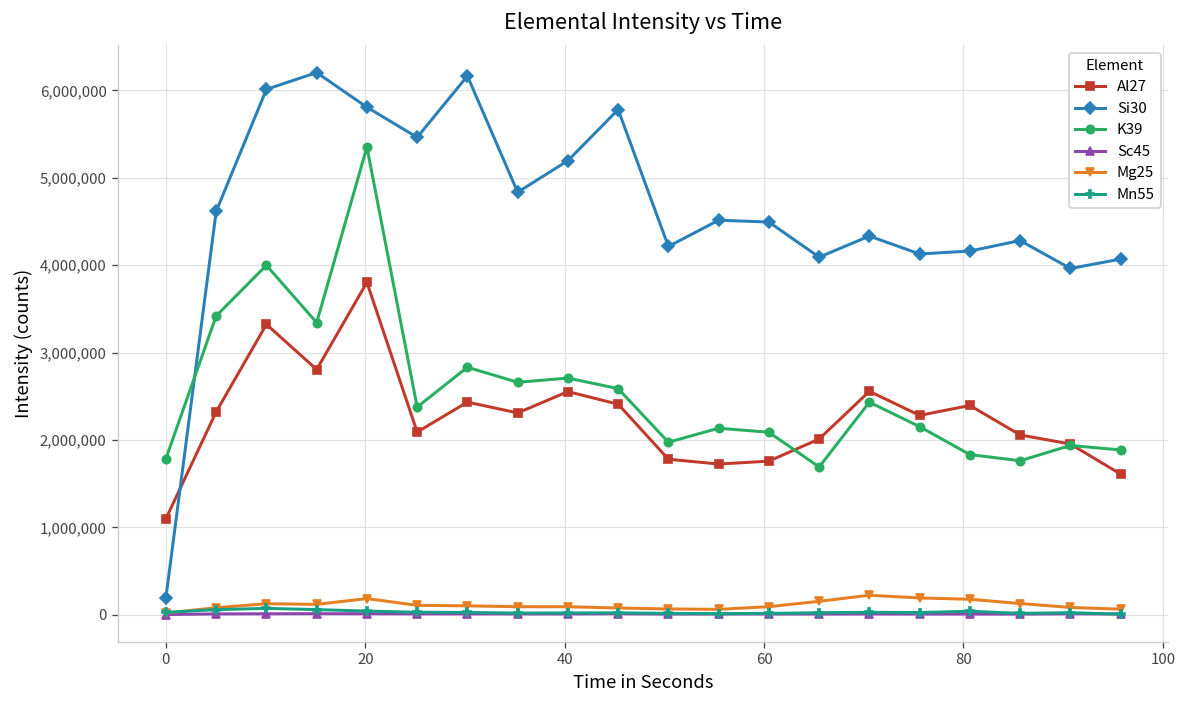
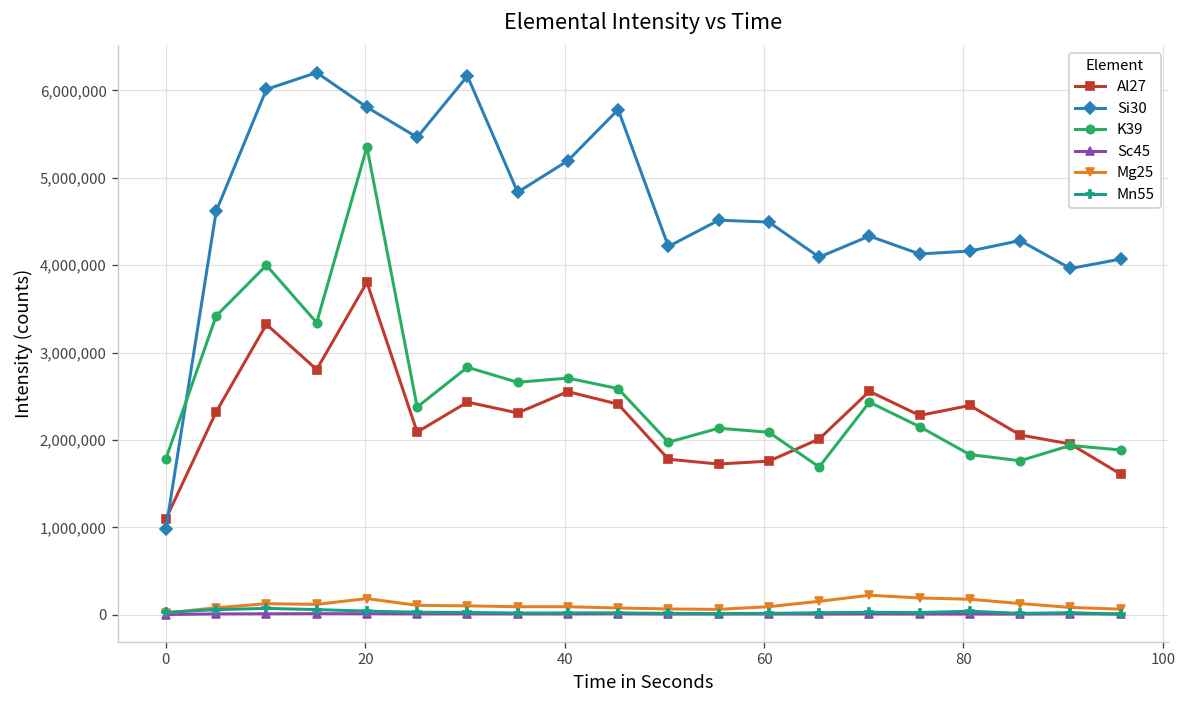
  {
    "Al27": {
      "0": "1,100,000"
    },
    "Si30": {
-     "0": "200,000"
+     "0": "1,000,000"
    }
  }
